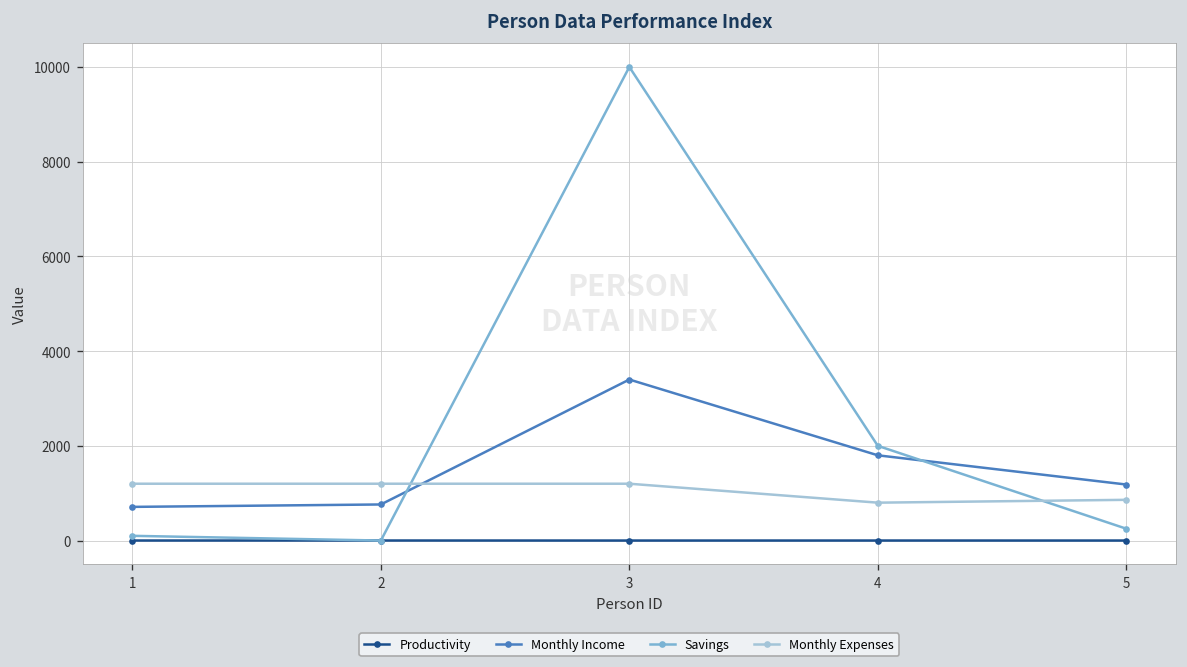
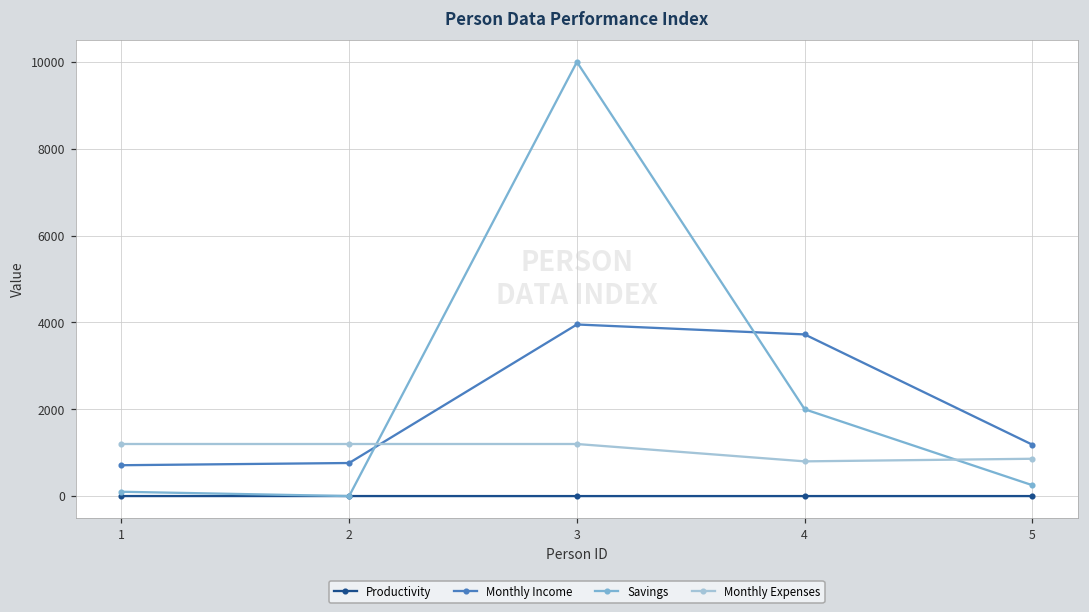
  {
    "Productivity": {
      "1": 0,
      "3": 0,
      "4": 0,
      "5": 0
    },
    "Monthly Income": {
      "1": 700,
      "2": 800,
-     "3": 3400,
-     "4": 1800,
+     "3": 4000,
+     "4": 3700,
      "5": 1200
    }
  }
